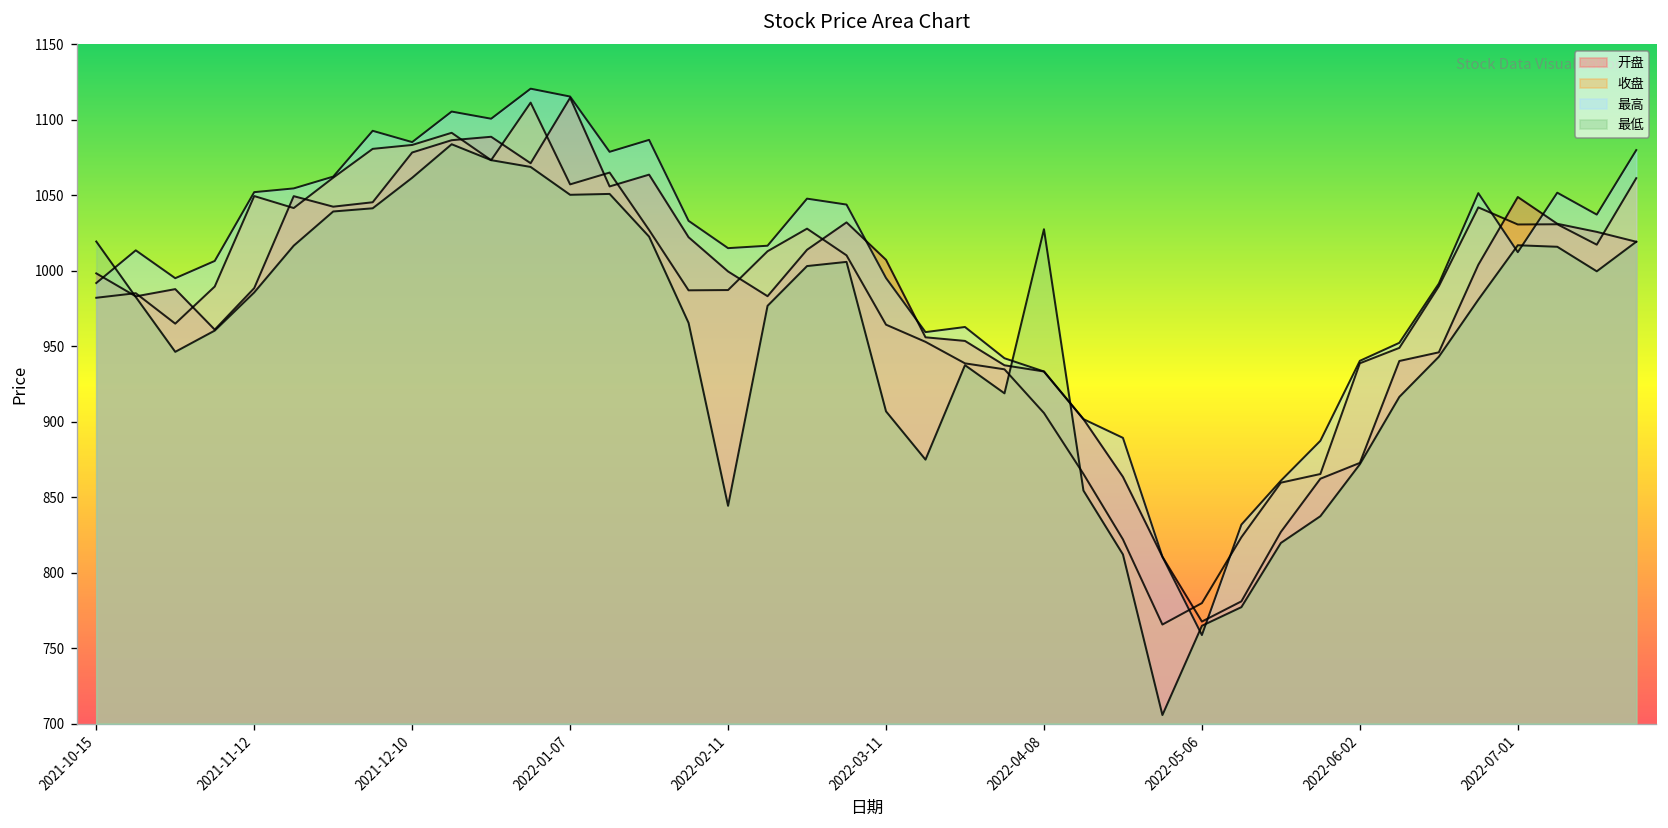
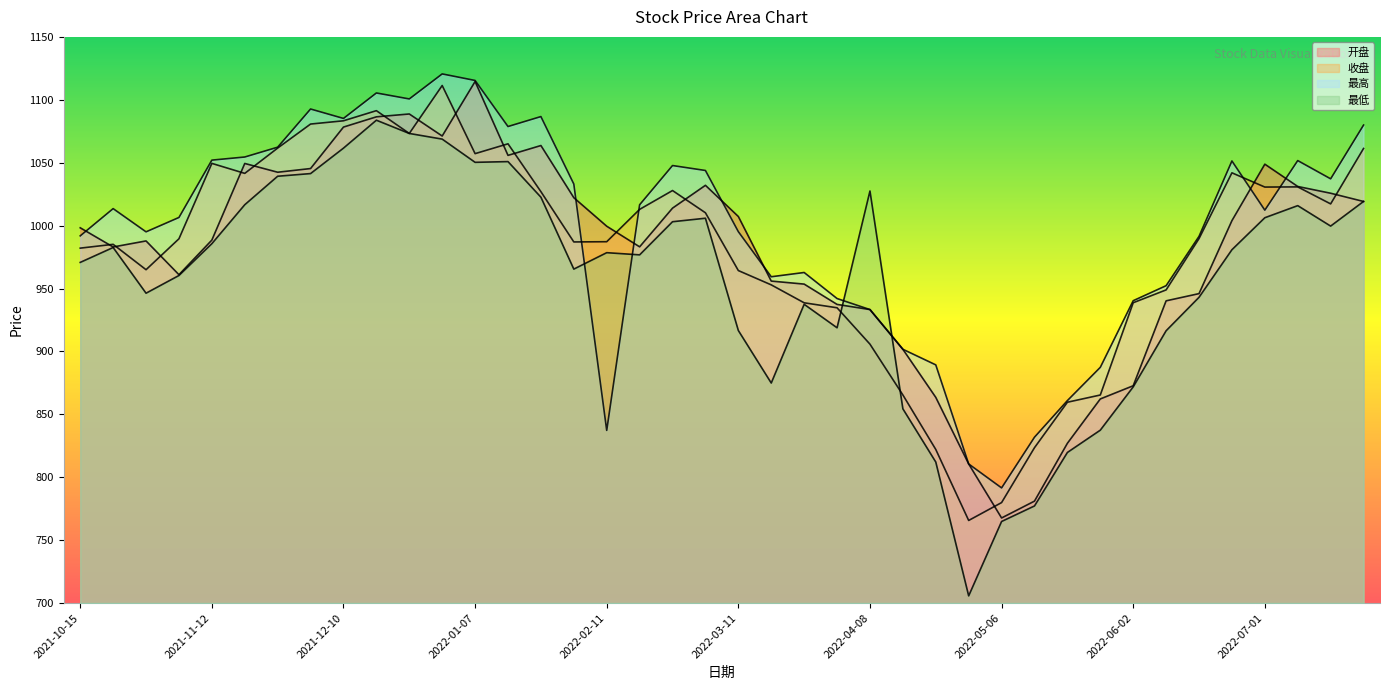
  {
    "最高": {
      "2021-10-15": 992,
      "2021-11-12": 1052,
-     "2022-02-11": 1015,
+     "2022-02-11": 837,
      "2022-03-11": 995,
-     "2022-05-06": 759,
+     "2022-05-06": 792,
      "2022-07-01": 1012
    },
    "最低": {
-     "2021-10-15": 1019,
+     "2021-10-15": 971,
      "2021-11-12": 986,
      "2021-12-10": 1062,
      "2022-01-07": 1050,
-     "2022-02-11": 844,
-     "2022-03-11": 907,
+     "2022-02-11": 978,
+     "2022-03-11": 917,
      "2022-04-08": 1028,
      "2022-05-06": 765,
-     "2022-07-01": 1017
+     "2022-07-01": 1006
    }
  }
